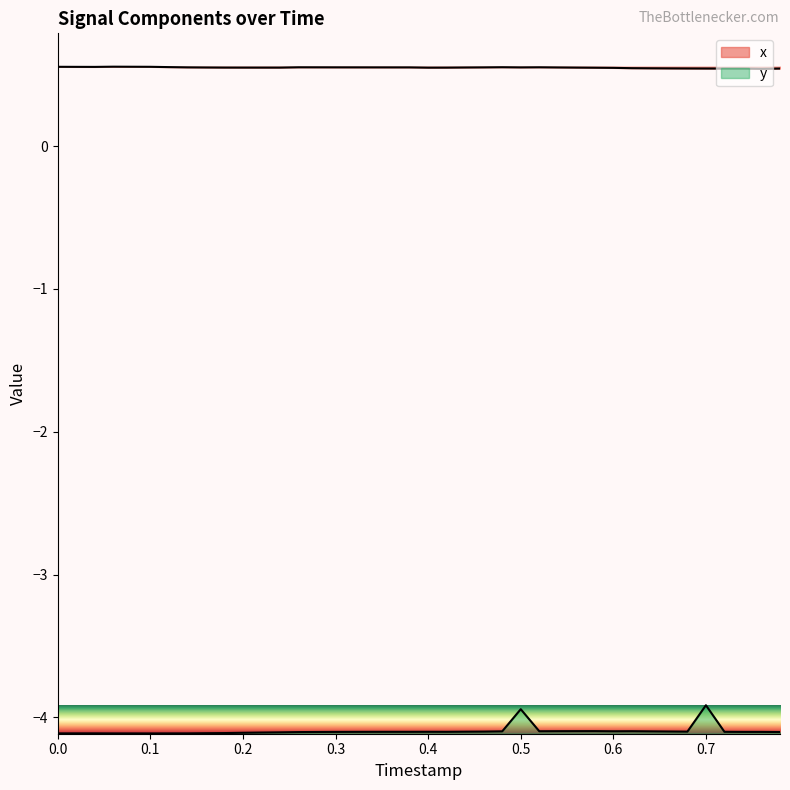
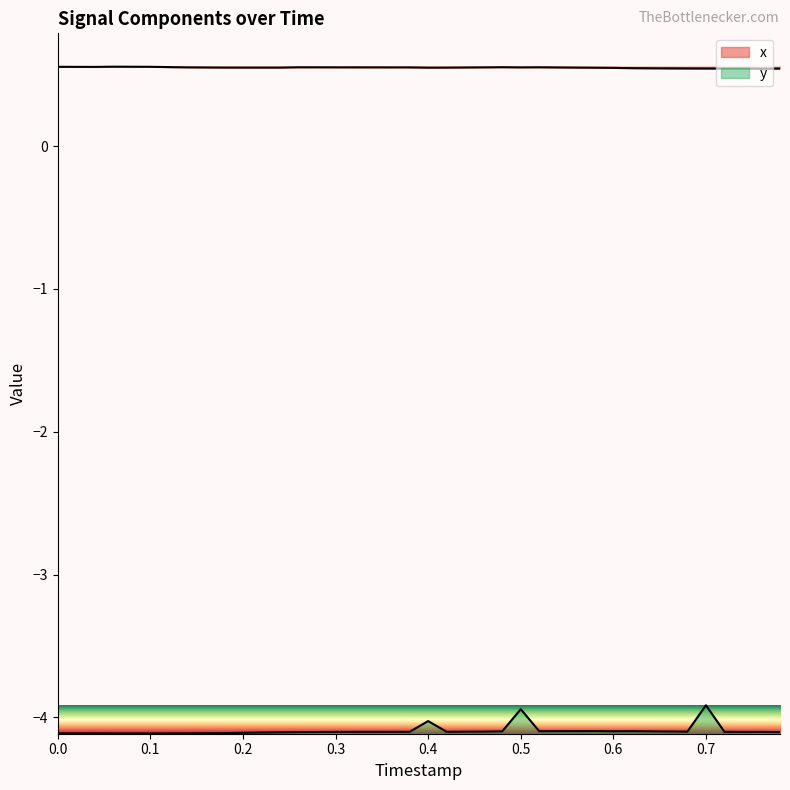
  {
    "y": {
      "0.0": -4.11,
      "0.1": -4.11,
      "0.2": -4.11,
      "0.3": -4.10,
-     "0.4": -4.10,
+     "0.4": -4.03,
      "0.5": -3.94,
      "0.6": -4.10,
      "0.7": -3.92
    }
  }
